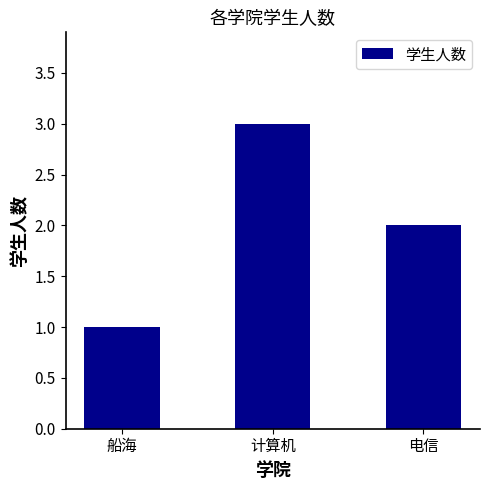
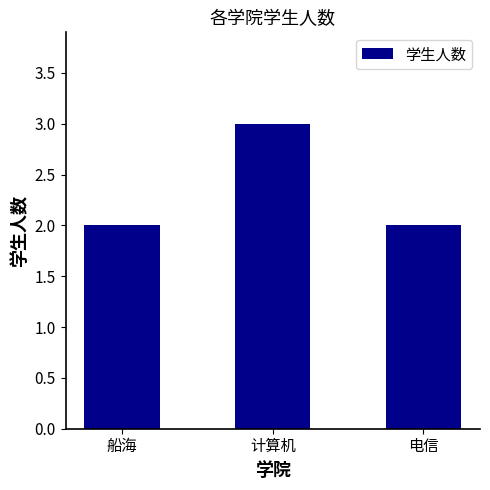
  {
-   "船海": 1,
+   "船海": 2,
    "计算机": 3,
    "电信": 2
  }
